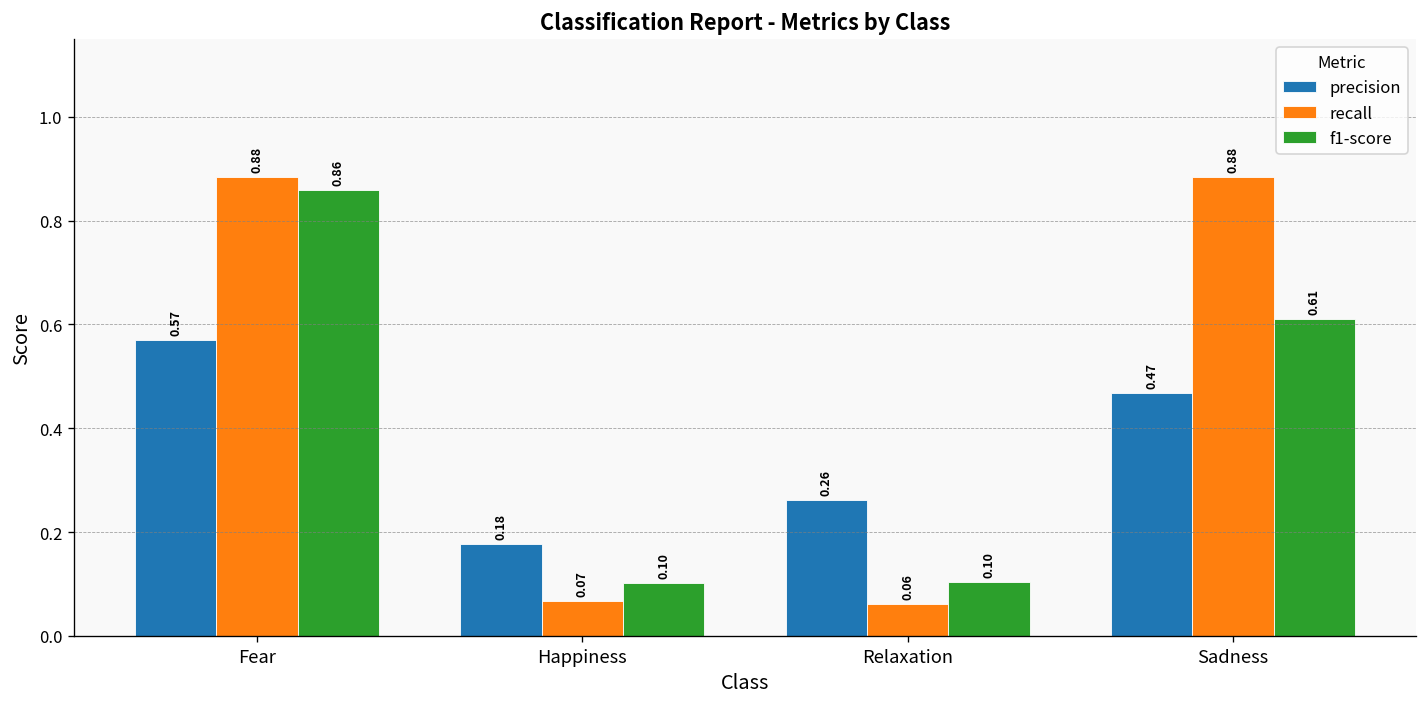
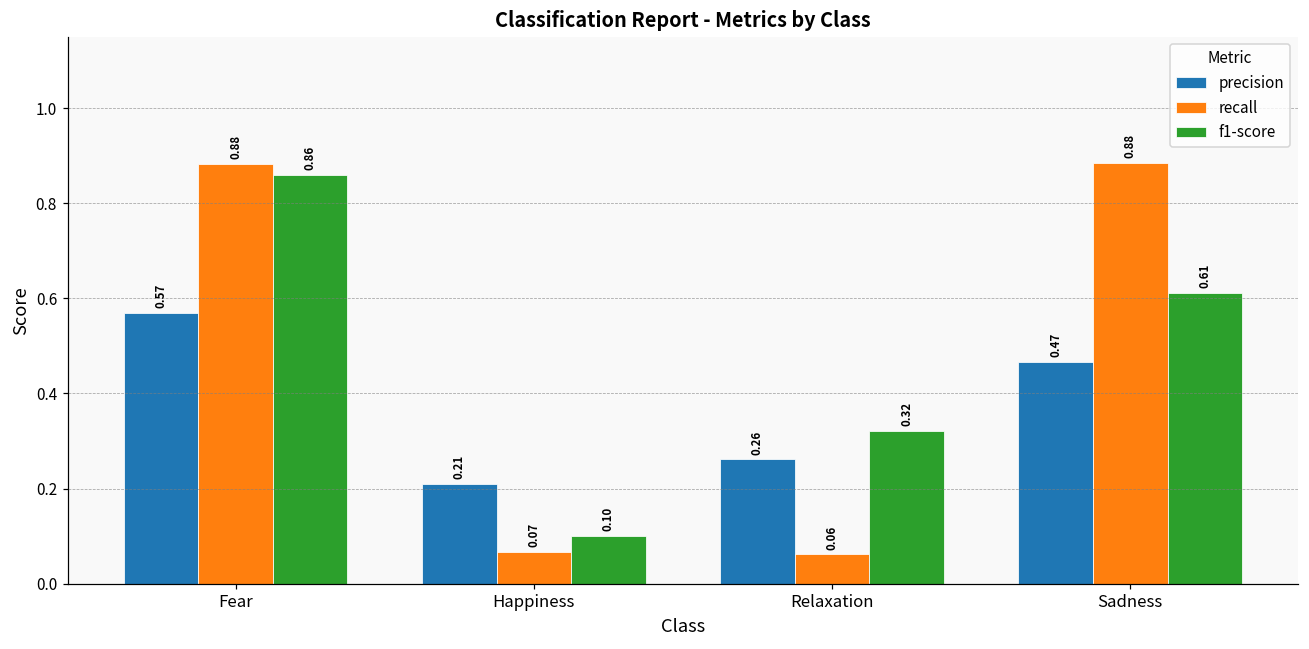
  {
    "precision": {
      "Fear": 0.57,
-     "Happiness": 0.18,
+     "Happiness": 0.21,
      "Relaxation": 0.26,
      "Sadness": 0.47
    },
    "recall": {
      "Fear": 0.88,
      "Happiness": 0.07,
      "Relaxation": 0.06,
      "Sadness": 0.88
    },
    "f1-score": {
      "Fear": 0.86,
      "Happiness": 0.10,
-     "Relaxation": 0.10,
+     "Relaxation": 0.32,
      "Sadness": 0.61
    }
  }
